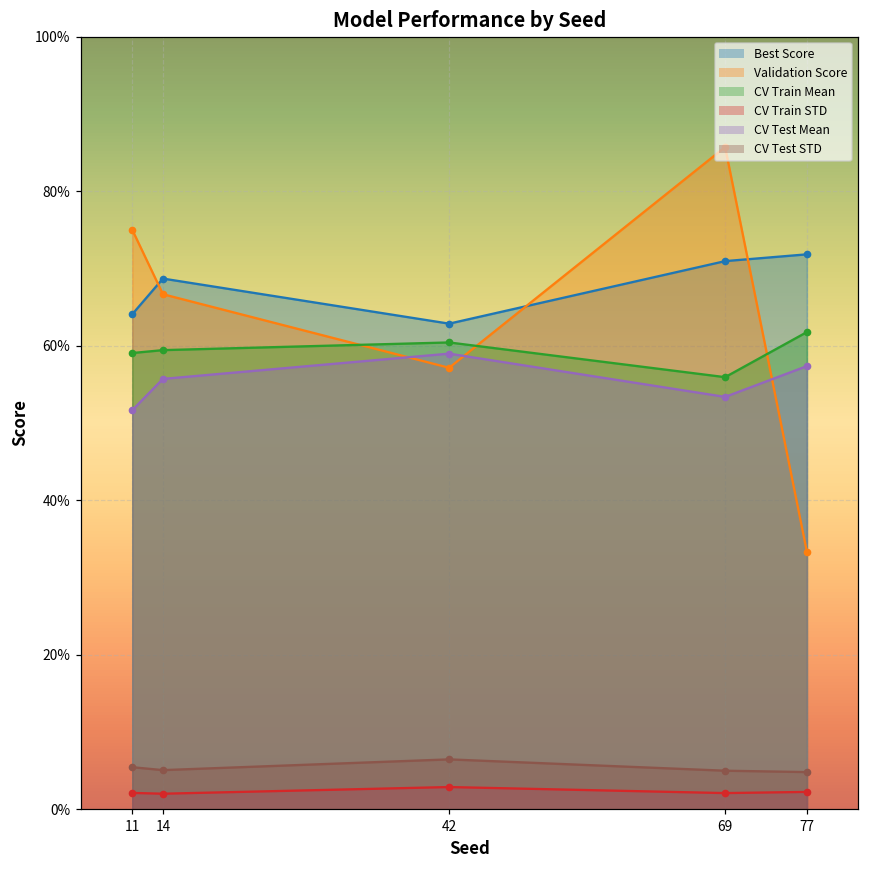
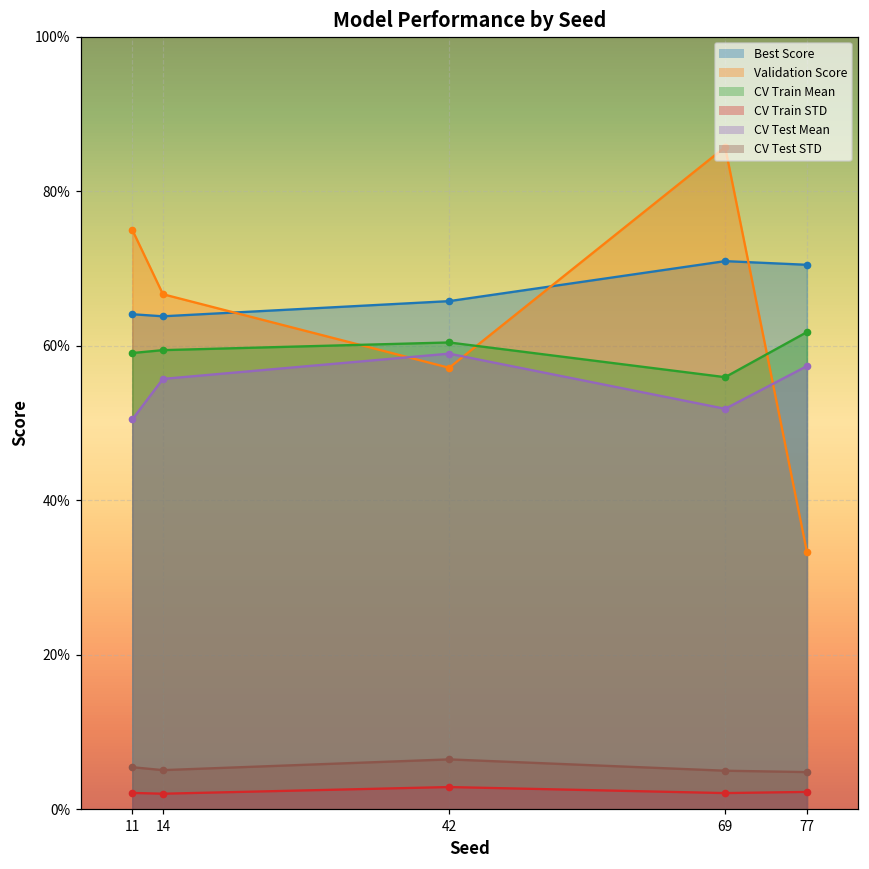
  {
    "Best Score": {
      "11": "64%",
-     "14": "69%",
-     "42": "63%",
+     "14": "64%",
+     "42": "66%",
      "69": "71%",
-     "77": "72%"
+     "77": "70%"
    },
    "CV Train Mean": {
      "11": "59%",
      "14": "59%",
      "42": "60%",
      "69": "56%",
      "77": "62%"
    },
    "CV Test Mean": {
-     "11": "52%",
+     "11": "50%",
      "14": "56%",
      "42": "59%",
-     "69": "53%",
+     "69": "52%",
      "77": "57%"
    }
  }
